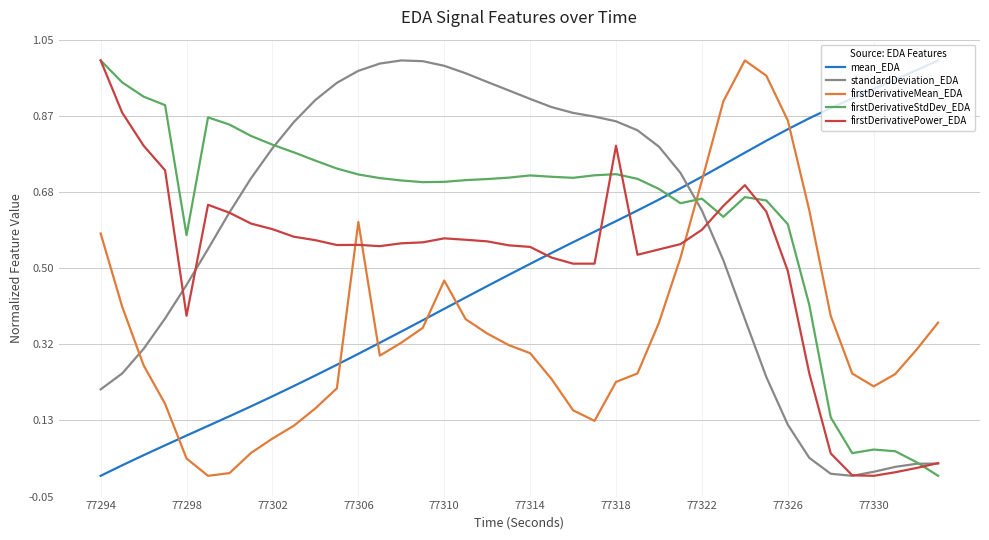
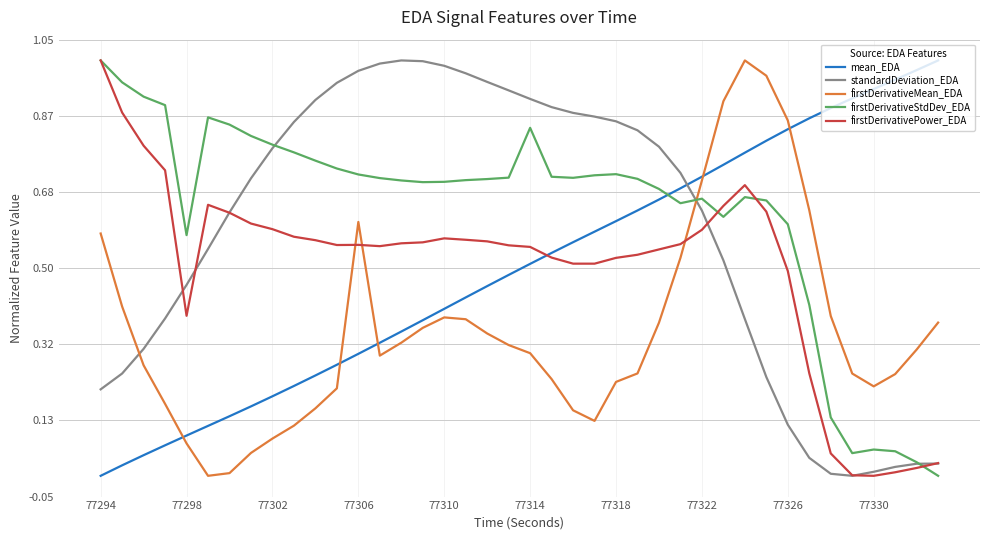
  {
    "mean_EDA": {
      "77294": 0.00,
      "77298": 0.10,
      "77302": 0.19,
      "77306": 0.29,
      "77310": 0.40,
      "77314": 0.51,
      "77318": 0.61,
      "77322": 0.72,
      "77326": 0.83
    },
    "standardDeviation_EDA": {
      "77294": 0.21,
      "77298": 0.46,
      "77302": 0.79,
      "77306": 0.97,
      "77310": 0.99,
      "77314": 0.91,
      "77318": 0.85,
      "77322": 0.64,
      "77326": 0.12,
      "77330": 0.01
    },
    "firstDerivativeMean_EDA": {
      "77294": 0.58,
-     "77298": 0.04,
+     "77298": 0.08,
      "77302": 0.09,
      "77306": 0.61,
-     "77310": 0.47,
+     "77310": 0.38,
      "77314": 0.30,
      "77318": 0.23,
      "77322": 0.71,
      "77326": 0.86,
      "77330": 0.22
    },
    "firstDerivativeStdDev_EDA": {
      "77298": 0.58,
      "77302": 0.80,
      "77306": 0.73,
      "77310": 0.71,
-     "77314": 0.72,
+     "77314": 0.84,
      "77318": 0.73,
      "77322": 0.67,
      "77326": 0.61,
      "77330": 0.06
    },
    "firstDerivativePower_EDA": {
      "77298": 0.39,
      "77302": 0.59,
      "77306": 0.56,
      "77310": 0.57,
      "77314": 0.55,
-     "77318": 0.79,
+     "77318": 0.52,
      "77322": 0.59,
      "77326": 0.49,
      "77330": 0.00
    }
  }
